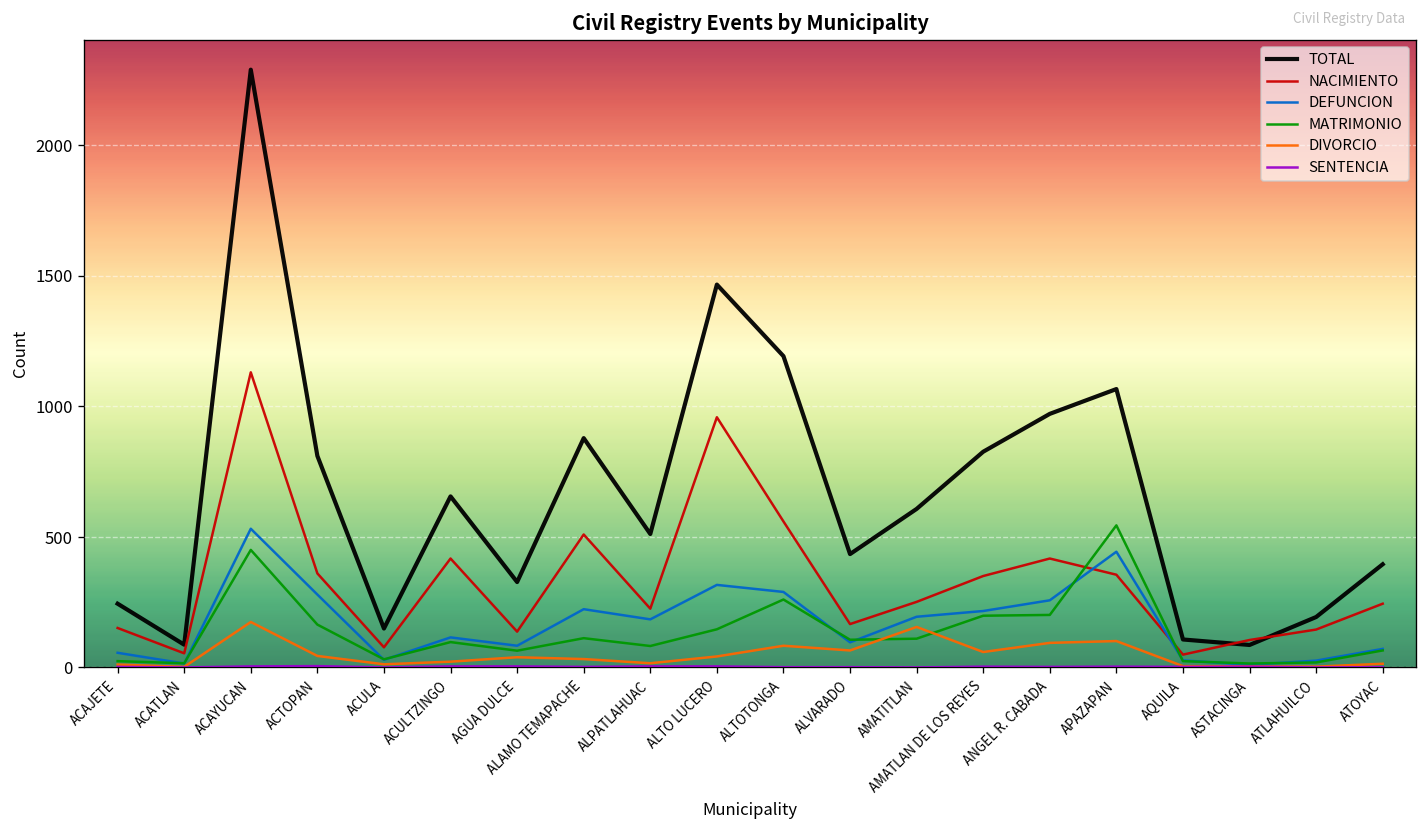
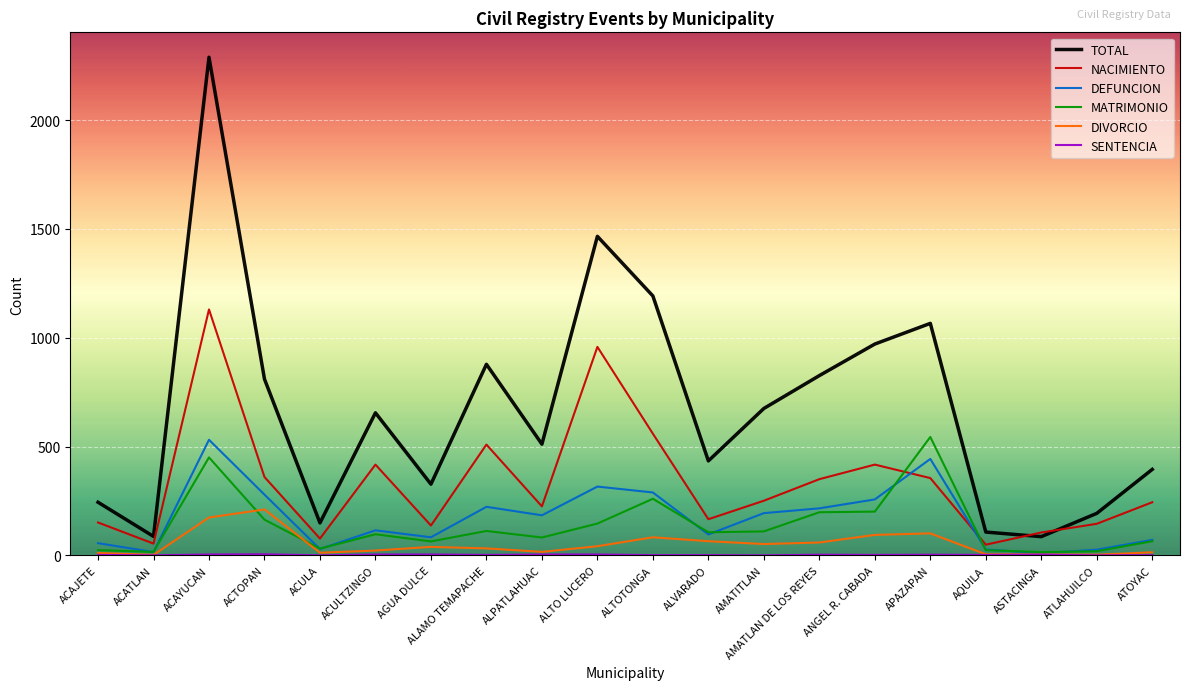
  {
    "TOTAL": {
      "ACAJETE": 240,
      "ACATLAN": 90,
      "ACAYUCAN": 2290,
      "ACTOPAN": 810,
      "ACULA": 150,
      "ACULTZINGO": 660,
      "AGUA DULCE": 330,
      "ALAMO TEMAPACHE": 880,
      "ALPATLAHUAC": 510,
      "ALTO LUCERO": 1470,
      "ALTOTONGA": 1190,
      "ALVARADO": 430,
-     "AMATITLAN": 610,
+     "AMATITLAN": 680,
      "AMATLAN DE LOS REYES": 830,
      "ANGEL R. CABADA": 970,
      "APAZAPAN": 1070,
      "AQUILA": 110,
      "ASTACINGA": 90,
      "ATLAHUILCO": 190,
      "ATOYAC": 400
    },
    "NACIMIENTO": {
      "ACAJETE": 150,
      "ACATLAN": 50,
      "ACAYUCAN": 1130,
      "ACTOPAN": 360,
      "ACULA": 80,
      "ACULTZINGO": 420,
      "AGUA DULCE": 140,
      "ALAMO TEMAPACHE": 510,
      "ALPATLAHUAC": 230,
      "ALTO LUCERO": 960,
      "ALTOTONGA": 560,
      "ALVARADO": 170,
      "AMATITLAN": 250,
      "AMATLAN DE LOS REYES": 350,
      "ANGEL R. CABADA": 420,
      "APAZAPAN": 360,
      "AQUILA": 50,
      "ASTACINGA": 110,
      "ATLAHUILCO": 150,
      "ATOYAC": 240
    },
    "DEFUNCION": {
      "ACAJETE": 60,
      "ACAYUCAN": 530,
      "ACTOPAN": 280,
      "ACULTZINGO": 120,
      "AGUA DULCE": 80,
      "ALAMO TEMAPACHE": 220,
      "ALPATLAHUAC": 180,
      "ALTO LUCERO": 320,
      "ALTOTONGA": 290,
      "AMATITLAN": 190,
      "AMATLAN DE LOS REYES": 220,
      "ANGEL R. CABADA": 260,
      "APAZAPAN": 440
    },
    "MATRIMONIO": {
      "ACAJETE": 20,
      "ACAYUCAN": 450,
      "ACTOPAN": 160,
      "ACULTZINGO": 100,
      "AGUA DULCE": 60,
      "ALAMO TEMAPACHE": 110,
      "ALPATLAHUAC": 80,
      "ALTO LUCERO": 150,
      "ALTOTONGA": 260,
      "AMATITLAN": 110,
      "AMATLAN DE LOS REYES": 200,
      "ANGEL R. CABADA": 200,
      "APAZAPAN": 540
    },
    "DIVORCIO": {
      "ACAYUCAN": 170,
-     "ACTOPAN": 40,
+     "ACTOPAN": 210,
      "ACULA": 10,
      "ACULTZINGO": 20,
      "AGUA DULCE": 40,
      "ALAMO TEMAPACHE": 30,
      "ALPATLAHUAC": 20,
      "ALTO LUCERO": 40,
      "ALTOTONGA": 80,
      "ALVARADO": 70,
-     "AMATITLAN": 160,
+     "AMATITLAN": 50,
      "AMATLAN DE LOS REYES": 60,
      "ANGEL R. CABADA": 90,
      "APAZAPAN": 100,
      "ATOYAC": 10
    },
    "SENTENCIA": {
      "ACAYUCAN": 0,
      "ACTOPAN": 10,
      "ACULA": 0,
      "ACULTZINGO": 0,
      "AGUA DULCE": 0,
      "ALAMO TEMAPACHE": 0,
      "ALPATLAHUAC": 0,
      "ALTO LUCERO": 0,
      "ALTOTONGA": 0,
      "ALVARADO": 0,
      "AMATITLAN": 0,
      "AMATLAN DE LOS REYES": 0,
      "ANGEL R. CABADA": 0,
      "APAZAPAN": 0,
      "ATOYAC": 0
    }
  }
